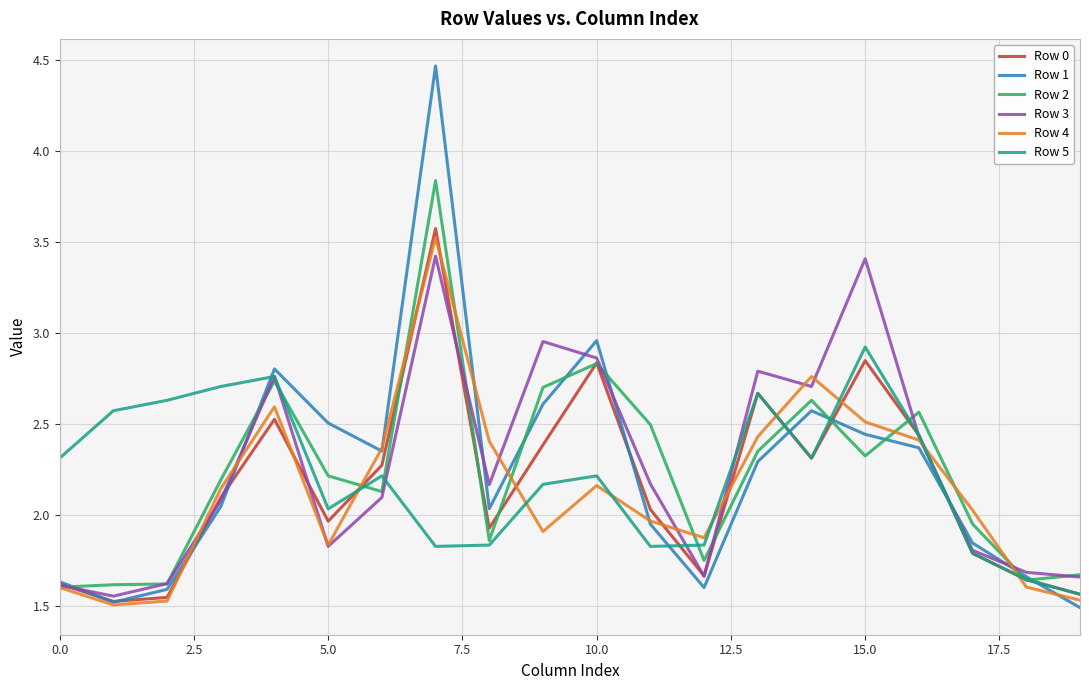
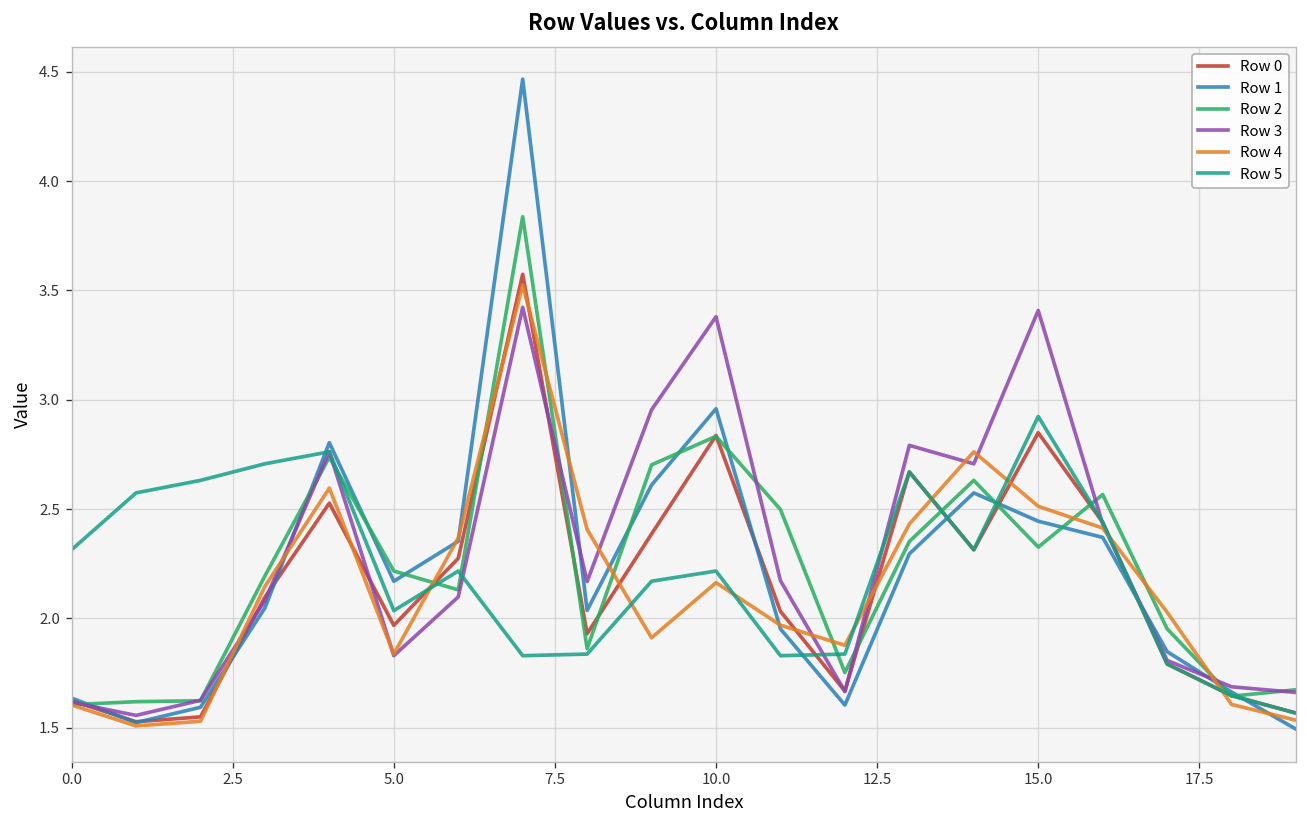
  {
    "Row 0": {
      "5.0": 1.97,
      "15.0": 2.85
    },
    "Row 1": {
-     "5.0": 2.51,
+     "5.0": 2.17,
      "10.0": 2.96,
      "15.0": 2.44
    },
    "Row 3": {
-     "10.0": 2.86,
+     "10.0": 3.38,
      "15.0": 3.41
    },
    "Row 4": {
      "10.0": 2.16,
      "15.0": 2.51
    }
  }
